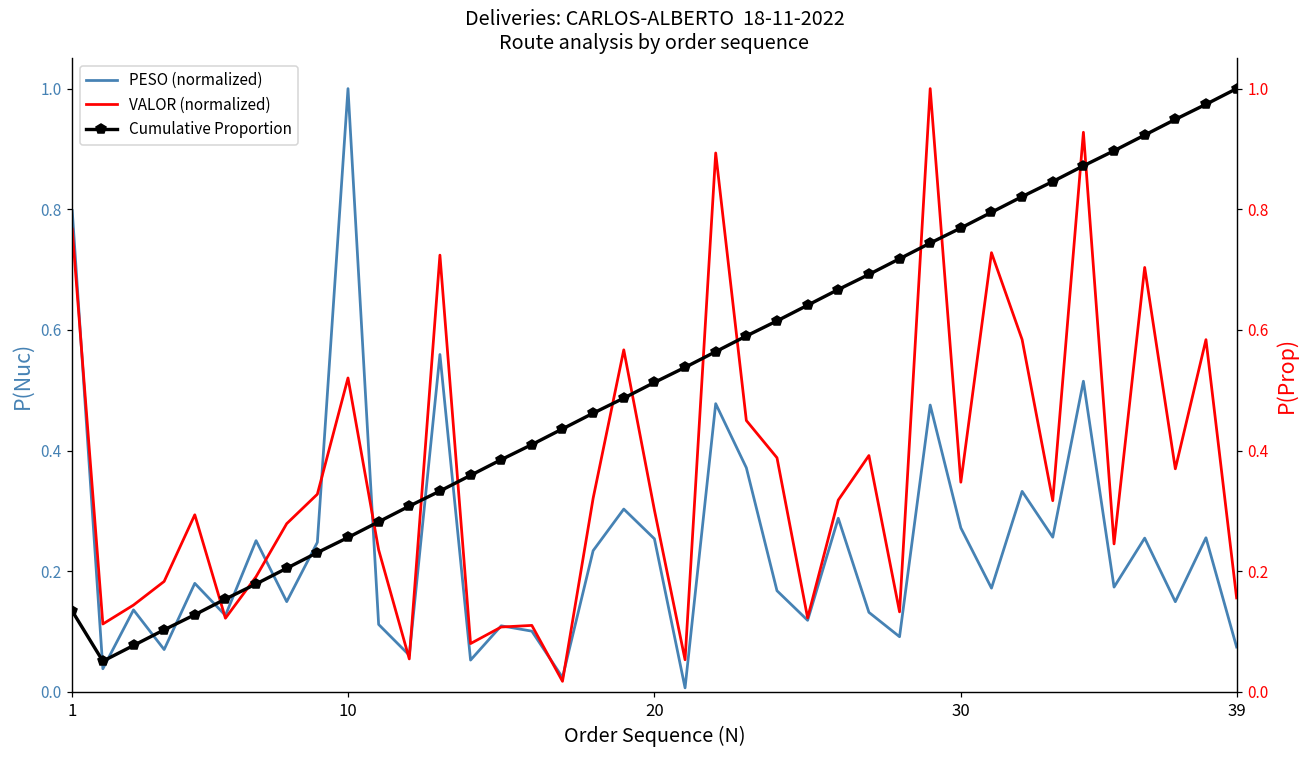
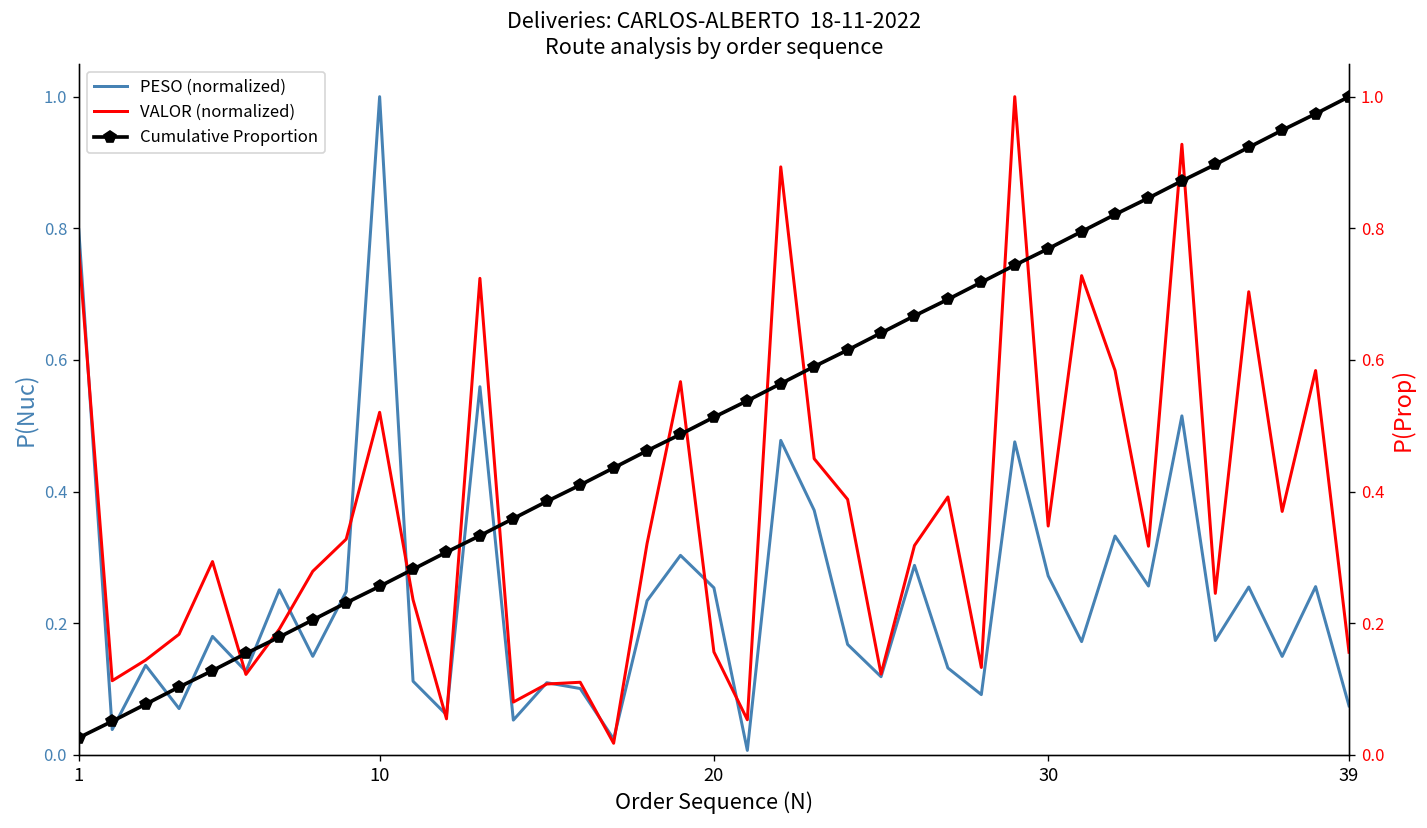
  {
    "PESO (normalized)": {
      "1": 0.80,
      "10": 1.00,
      "20": 0.25,
      "30": 0.27,
      "39": 0.07
    },
    "VALOR (normalized)": {
      "1": 0.77,
      "10": 0.52,
-     "20": 0.30,
+     "20": 0.16,
      "30": 0.35,
      "39": 0.16
    },
    "Cumulative Proportion": {
-     "1": 0.13,
+     "1": 0.03,
      "10": 0.26,
      "20": 0.51,
      "30": 0.77,
      "39": 1.00
    }
  }
